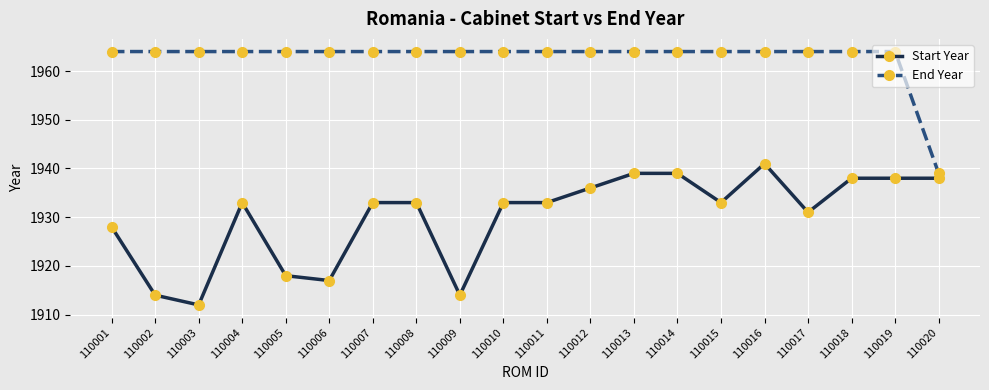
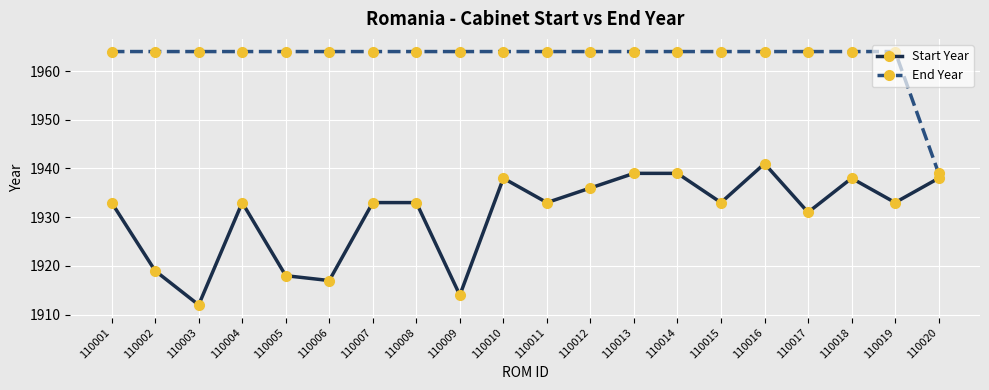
  {
    "Start Year": {
-     "110001": 1928,
-     "110002": 1914,
+     "110001": 1933,
+     "110002": 1919,
      "110003": 1912,
      "110004": 1933,
      "110005": 1918,
      "110006": 1917,
      "110007": 1933,
      "110008": 1933,
      "110009": 1914,
-     "110010": 1933,
+     "110010": 1938,
      "110011": 1933,
      "110012": 1936,
      "110013": 1939,
      "110014": 1939,
      "110015": 1933,
      "110016": 1941,
      "110017": 1931,
      "110018": 1938,
-     "110019": 1938,
+     "110019": 1933,
      "110020": 1938
    },
    "End Year": {
      "110001": 1964,
      "110002": 1964,
      "110003": 1964,
      "110004": 1964,
      "110005": 1964,
      "110006": 1964,
      "110007": 1964,
      "110008": 1964,
      "110009": 1964,
      "110010": 1964,
      "110011": 1964,
      "110012": 1964,
      "110013": 1964,
      "110014": 1964,
      "110015": 1964,
      "110016": 1964,
      "110017": 1964,
      "110018": 1964,
      "110020": 1939
    }
  }
